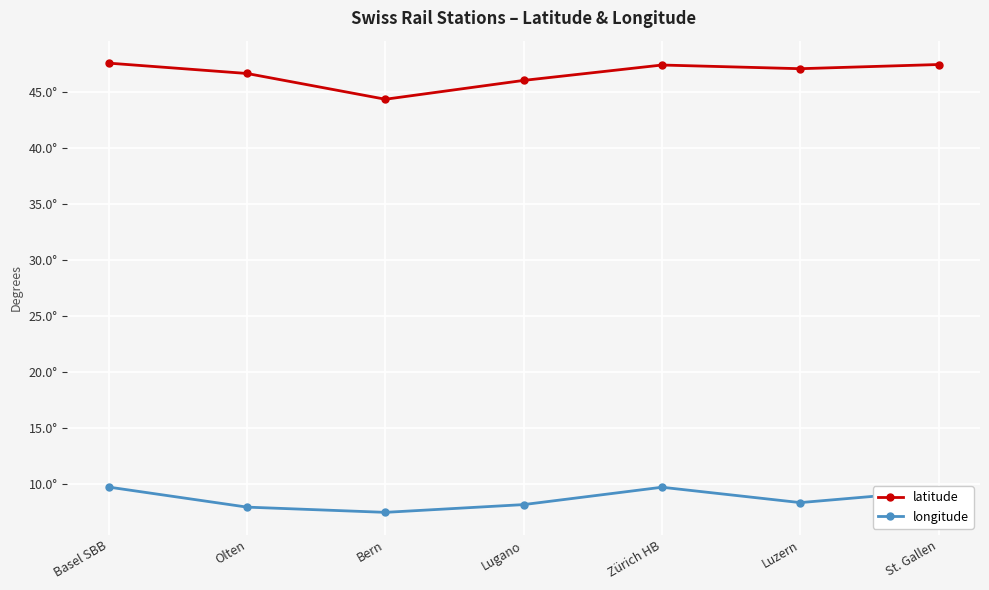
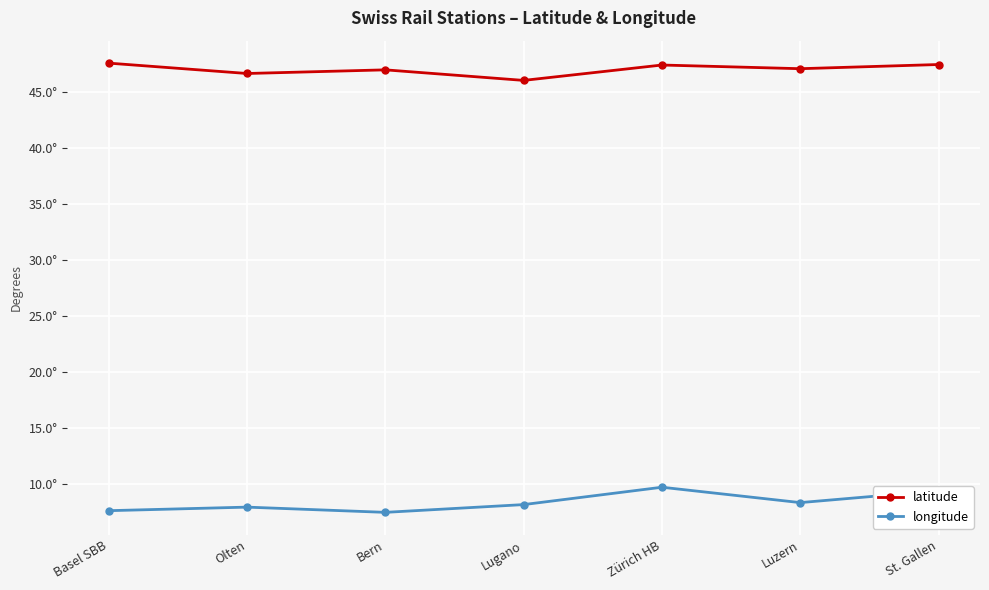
  {
    "latitude": {
      "Basel SBB": "47.5°",
      "Olten": "46.6°",
-     "Bern": "44.3°",
+     "Bern": "46.9°",
      "Lugano": "46.0°",
      "Zürich HB": "47.4°",
      "Luzern": "47.1°",
      "St. Gallen": "47.4°"
    },
    "longitude": {
-     "Basel SBB": "9.7°",
+     "Basel SBB": "7.6°",
      "Olten": "7.9°",
      "Bern": "7.4°",
      "Lugano": "8.1°",
      "Zürich HB": "9.7°",
      "Luzern": "8.3°"
    }
  }
